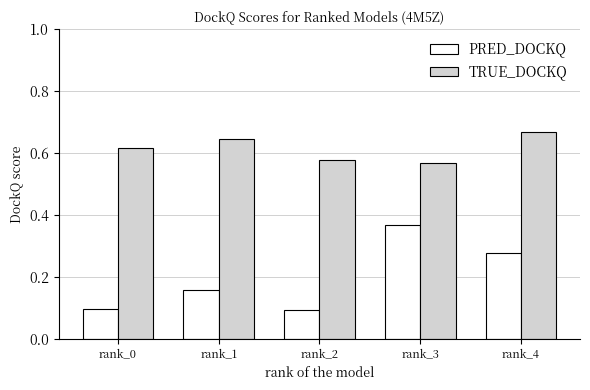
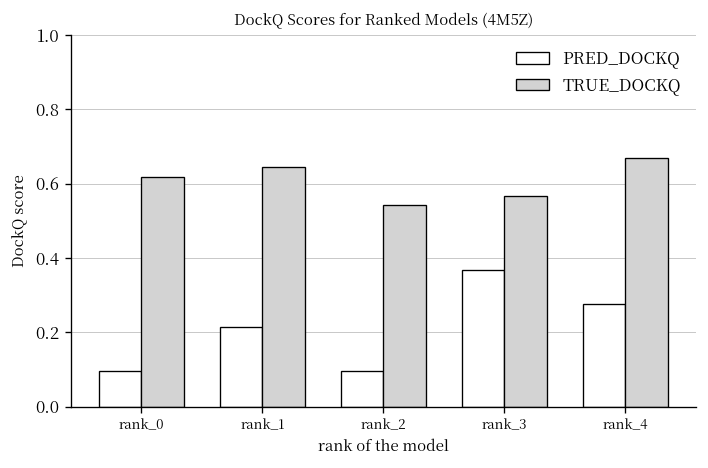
  {
    "PRED_DOCKQ": {
      "rank_0": 0.10,
-     "rank_1": 0.16,
+     "rank_1": 0.21,
      "rank_2": 0.09,
      "rank_3": 0.37,
      "rank_4": 0.28
    },
    "TRUE_DOCKQ": {
      "rank_0": 0.62,
      "rank_1": 0.64,
-     "rank_2": 0.58,
+     "rank_2": 0.54,
      "rank_3": 0.57,
      "rank_4": 0.67
    }
  }
